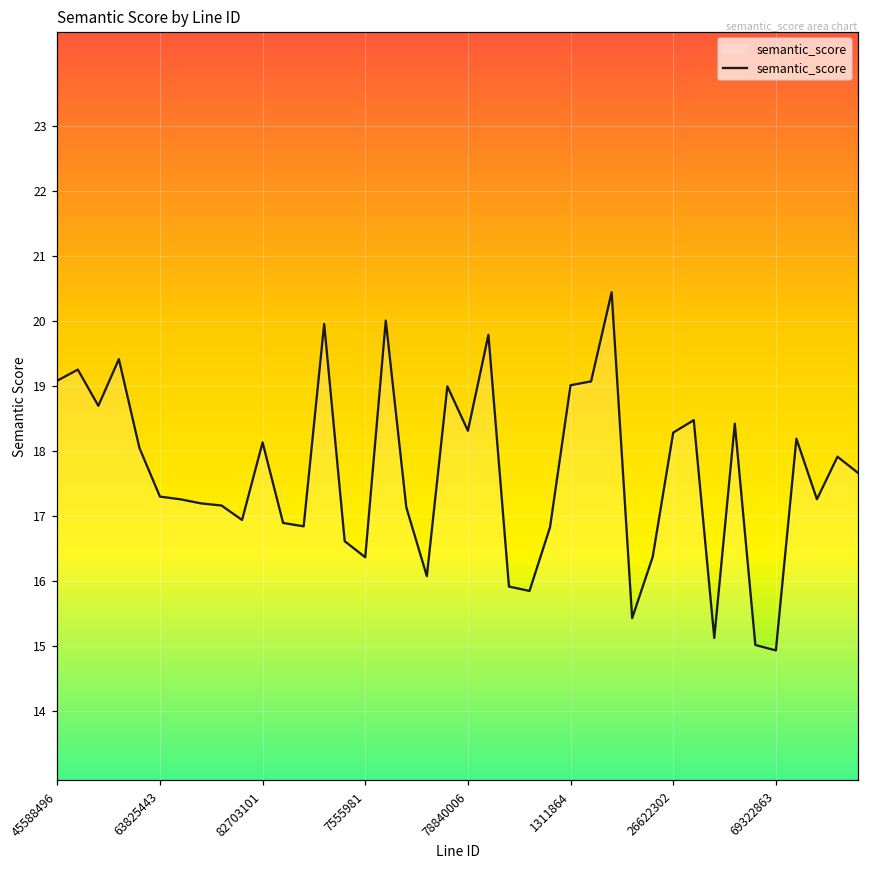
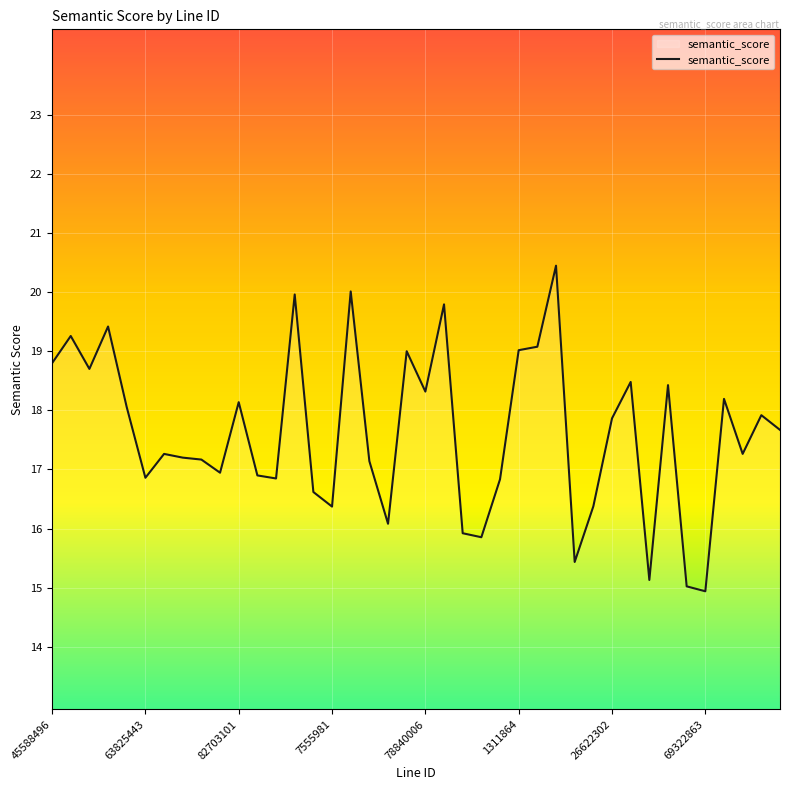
  {
-   "45588496": 19.1,
-   "63825443": 17.3,
+   "45588496": 18.8,
+   "63825443": 16.9,
    "82703101": 18.1,
    "7555981": 16.4,
    "78840006": 18.3,
    "1311864": 19.0,
-   "26622302": 18.3,
+   "26622302": 17.9,
    "69322863": 14.9
  }
